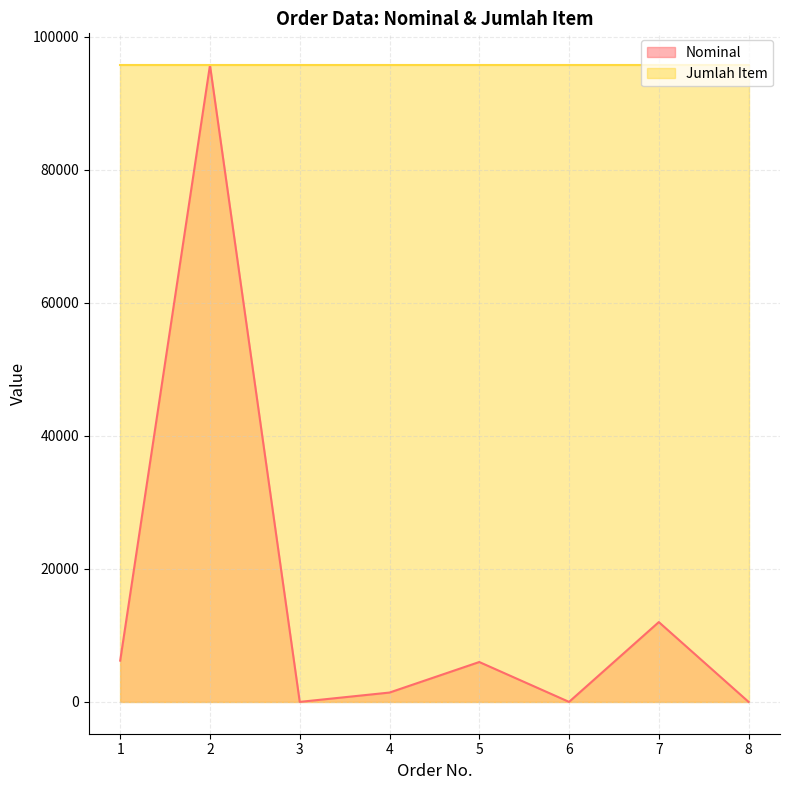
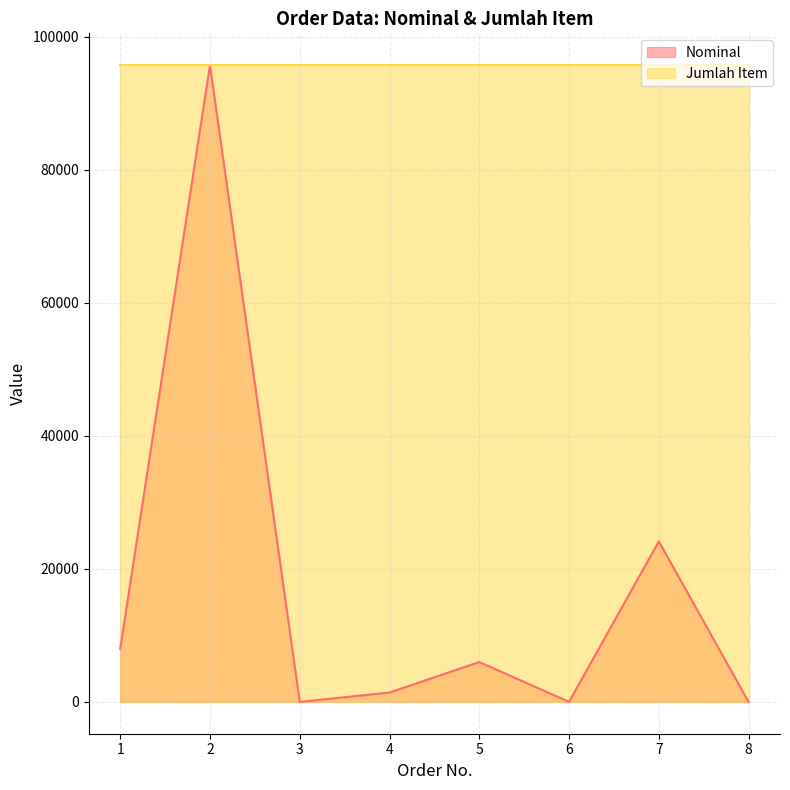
  {
    "Nominal": {
-     "1": 6000,
+     "1": 8000,
      "3": 0,
      "4": 1000,
      "5": 6000,
      "6": 0,
-     "7": 12000,
+     "7": 24000,
      "8": 0
    },
    "Jumlah Item": {
      "1": 96000,
      "3": 96000,
      "4": 96000,
      "5": 96000,
      "6": 96000
    }
  }
